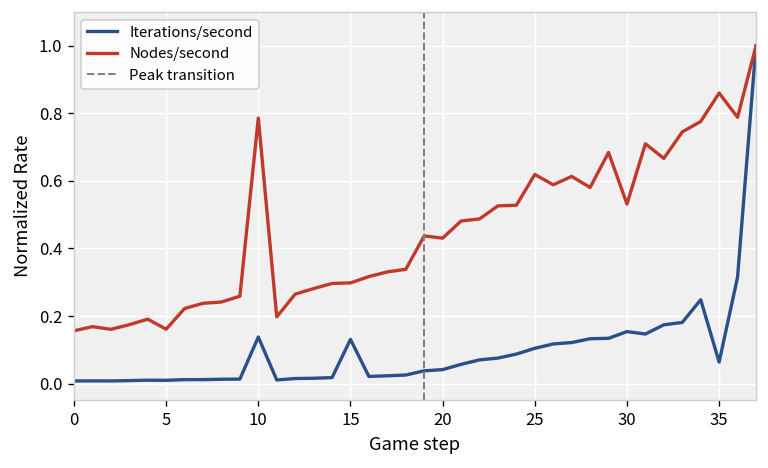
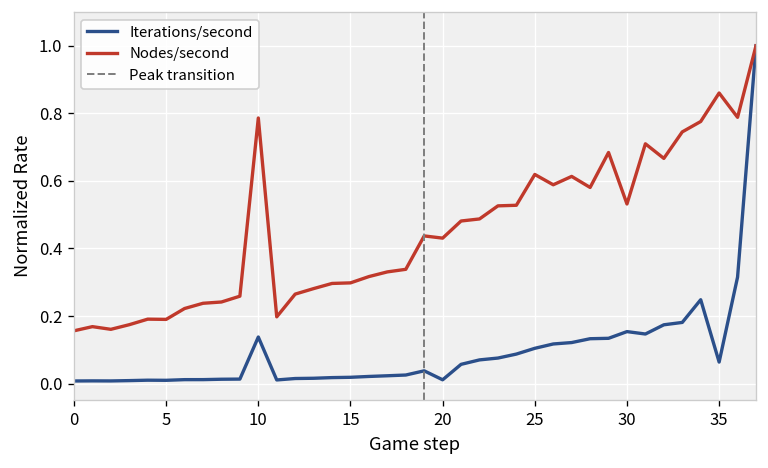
  {
    "Iterations/second": {
      "0": 0.01,
      "5": 0.01,
      "10": 0.14,
-     "15": 0.13,
-     "20": 0.04,
+     "15": 0.02,
+     "20": 0.01,
      "25": 0.10,
      "30": 0.15,
      "35": 0.06
    },
    "Nodes/second": {
      "0": 0.16,
-     "5": 0.16,
+     "5": 0.19,
      "10": 0.79,
      "15": 0.30,
      "20": 0.43,
      "25": 0.62,
      "30": 0.53,
      "35": 0.86
    }
  }
